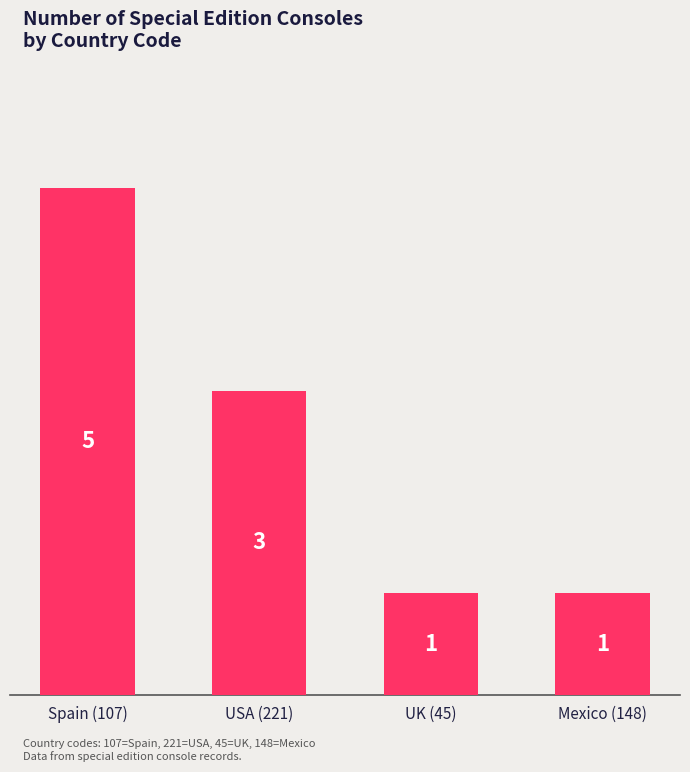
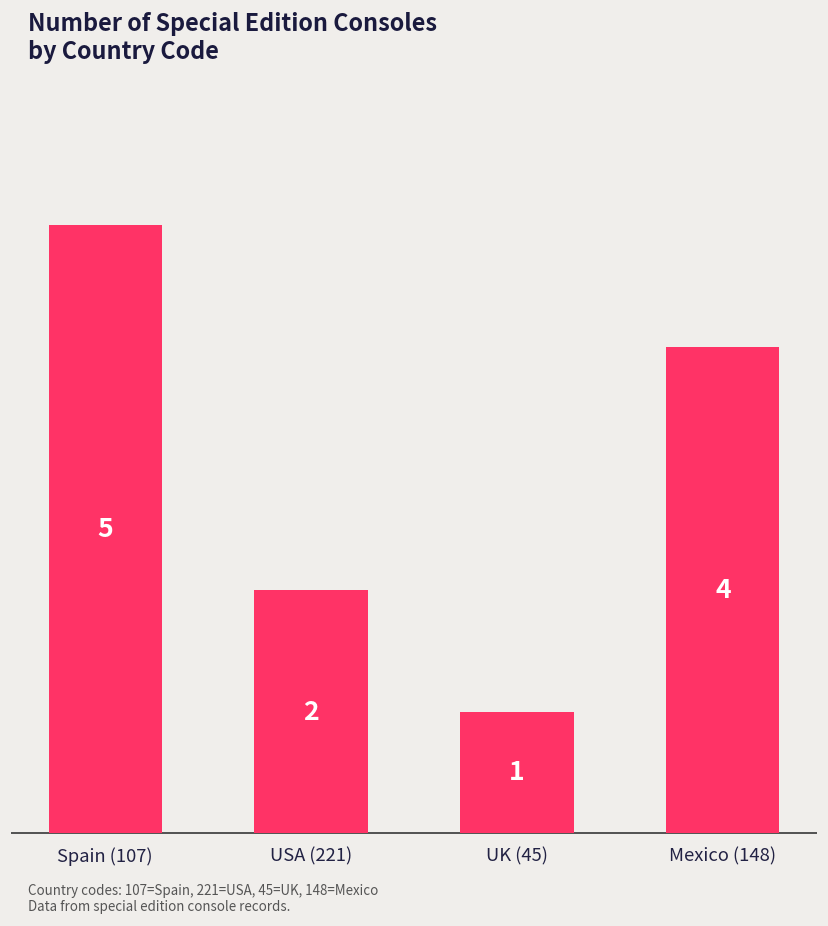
  {
    "Spain (107)": 5,
-   "USA (221)": 3,
+   "USA (221)": 2,
    "UK (45)": 1,
-   "Mexico (148)": 1
+   "Mexico (148)": 4
  }
